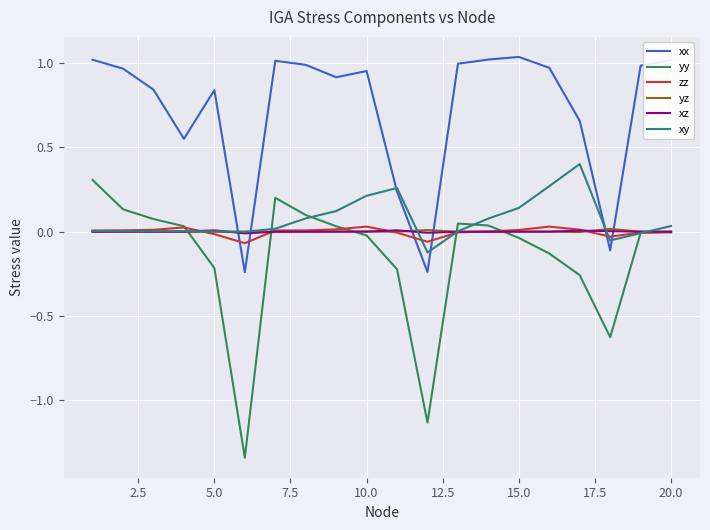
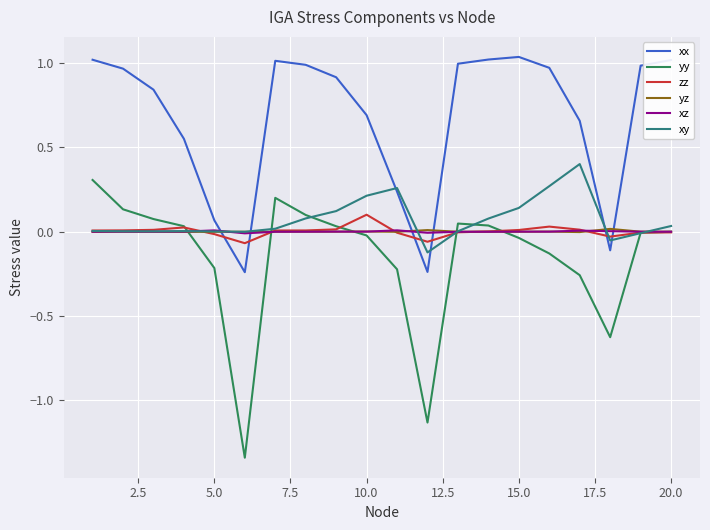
  {
    "xx": {
-     "5.0": 0.84,
-     "10.0": 0.95,
+     "5.0": 0.07,
+     "10.0": 0.69,
      "15.0": 1.04
    },
    "zz": {
-     "10.0": 0.03
+     "10.0": 0.10
    }
  }
